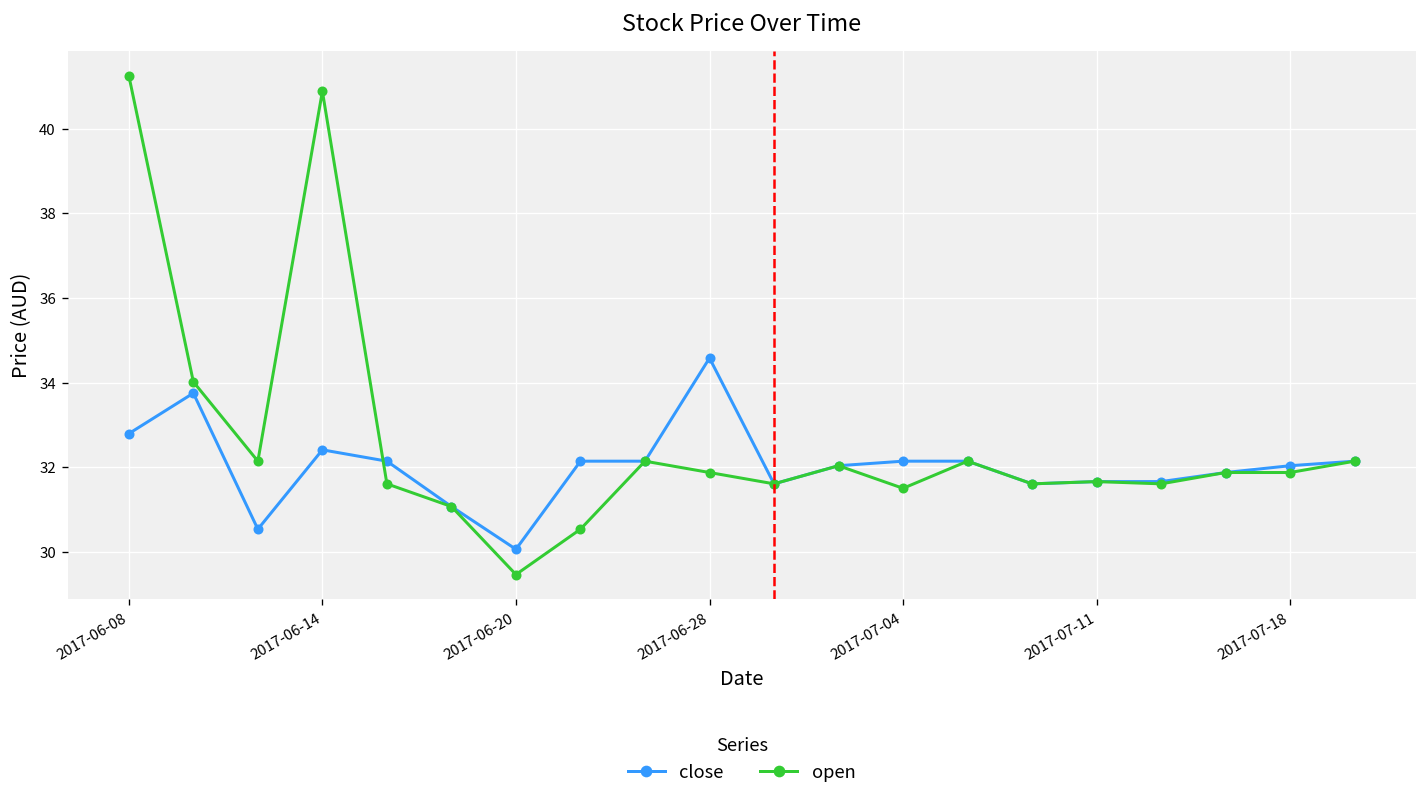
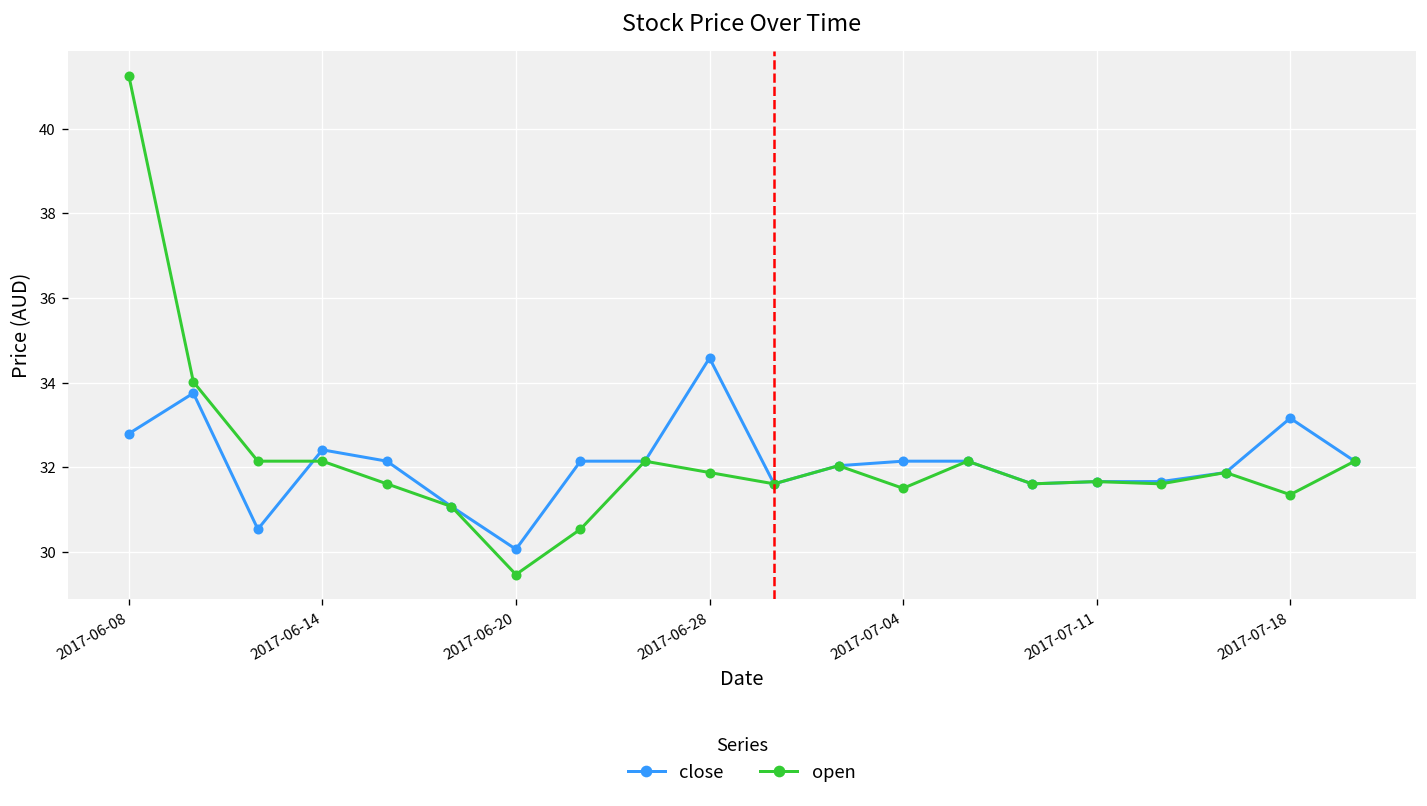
  {
    "close": {
      "2017-06-08": 32.8,
      "2017-06-14": 32.4,
      "2017-06-20": 30.1,
      "2017-06-28": 34.6,
      "2017-07-04": 32.1,
-     "2017-07-18": 32.0
+     "2017-07-18": 33.2
    },
    "open": {
      "2017-06-08": 41.3,
-     "2017-06-14": 40.9,
+     "2017-06-14": 32.1,
      "2017-06-20": 29.5,
      "2017-06-28": 31.9,
      "2017-07-04": 31.5,
-     "2017-07-18": 31.9
+     "2017-07-18": 31.4
    }
  }
